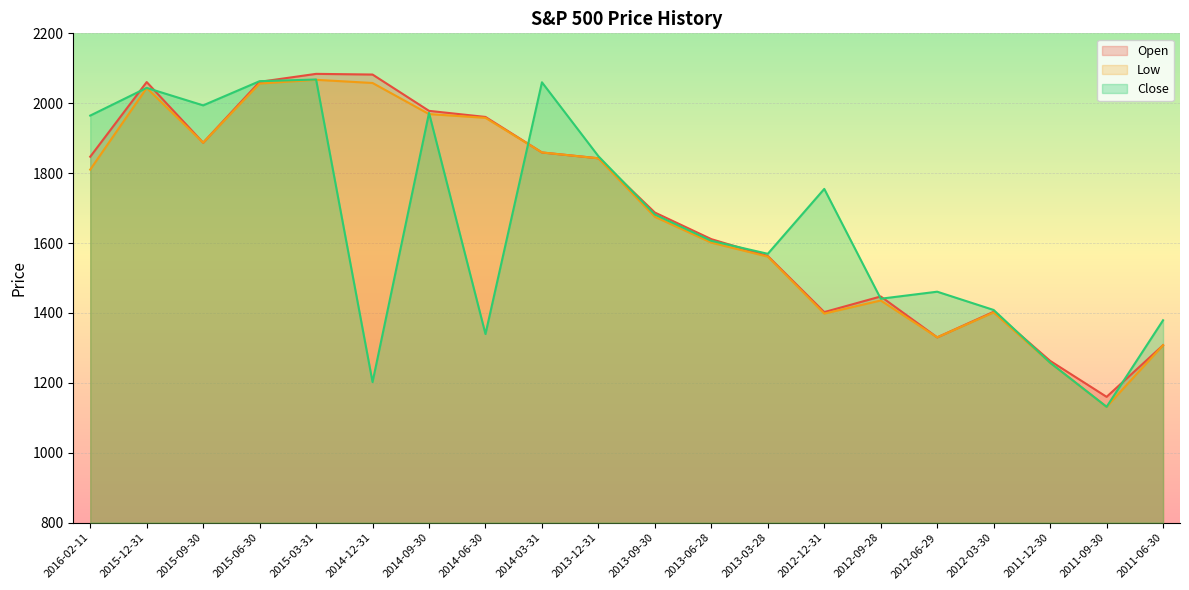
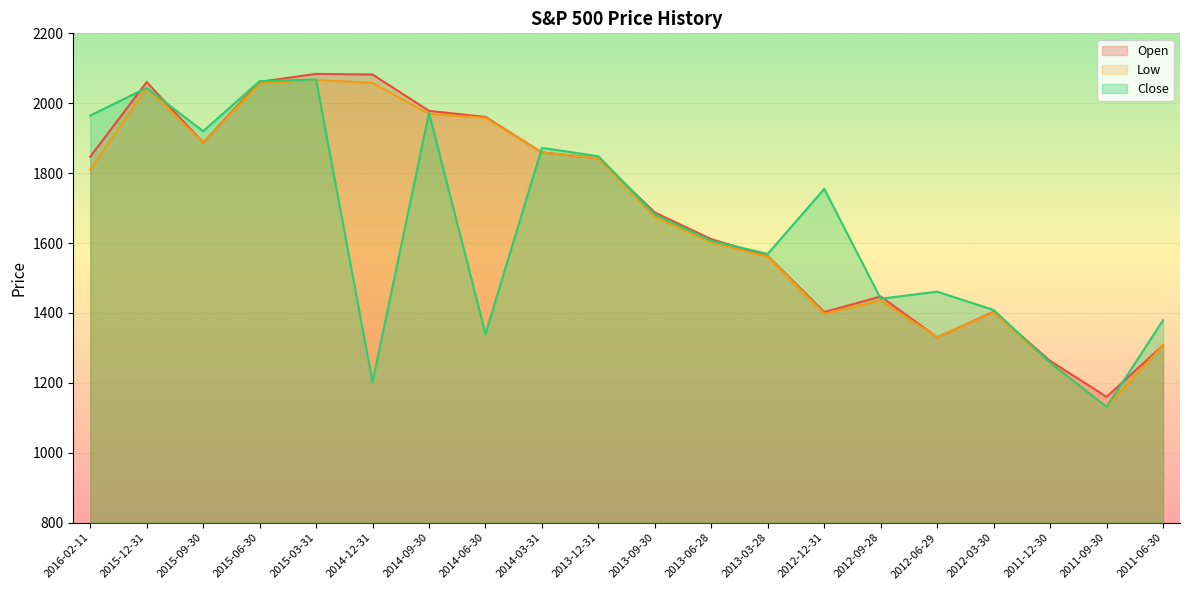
  {
    "Close": {
      "2016-02-11": 1960,
-     "2015-09-30": 1990,
+     "2015-09-30": 1920,
      "2014-12-31": 1200,
      "2014-06-30": 1340,
-     "2014-03-31": 2060,
+     "2014-03-31": 1870,
      "2012-12-31": 1750,
      "2012-06-29": 1460,
      "2011-06-30": 1380
    }
  }
